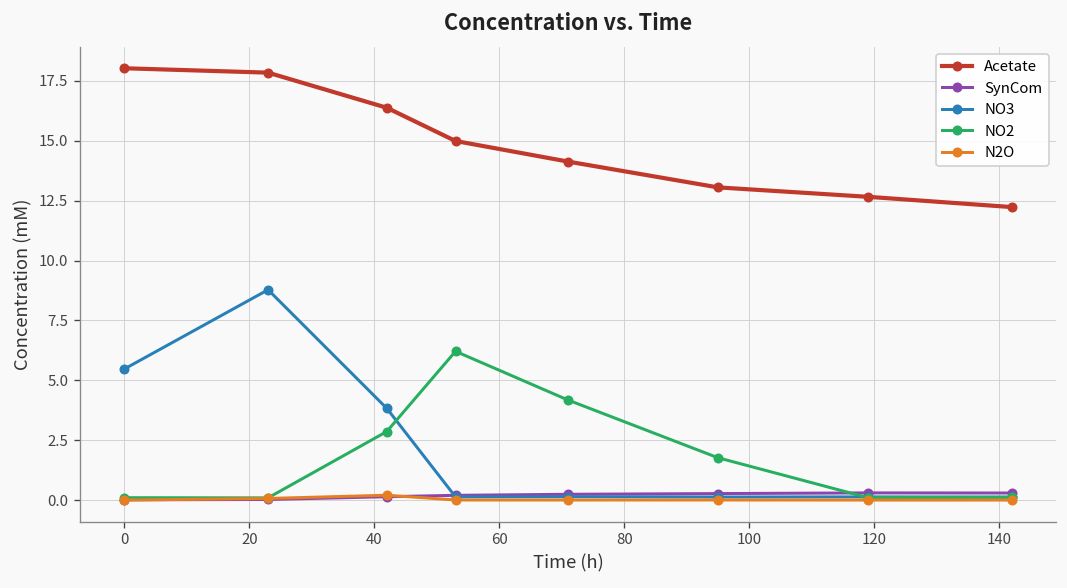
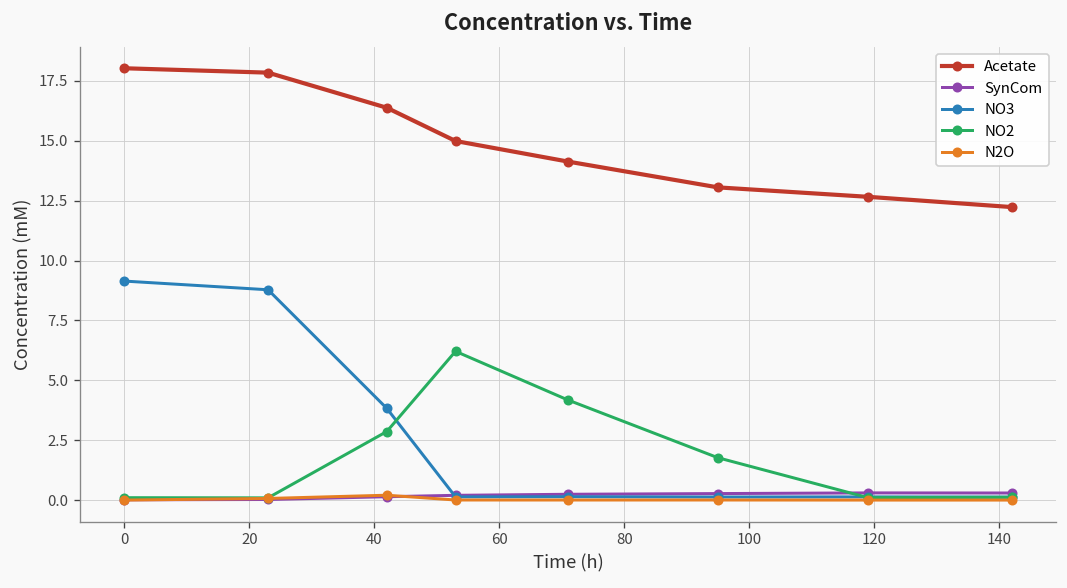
  {
    "Acetate": {
      "0": 18.0
    },
    "NO3": {
-     "0": 5.5
+     "0": 9.1
    }
  }
